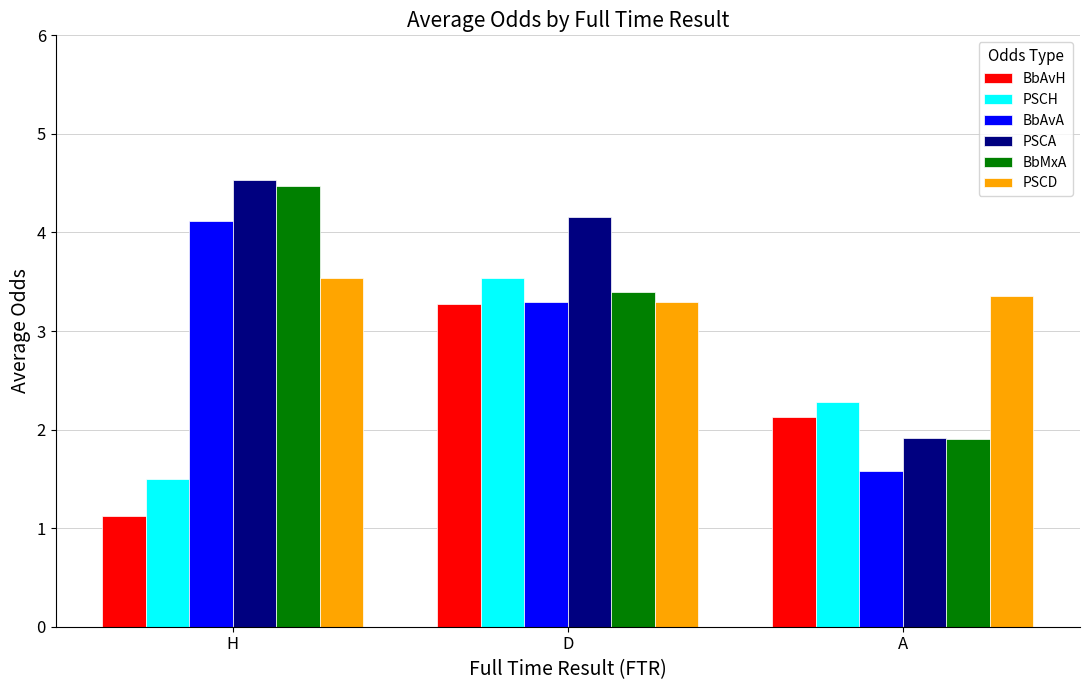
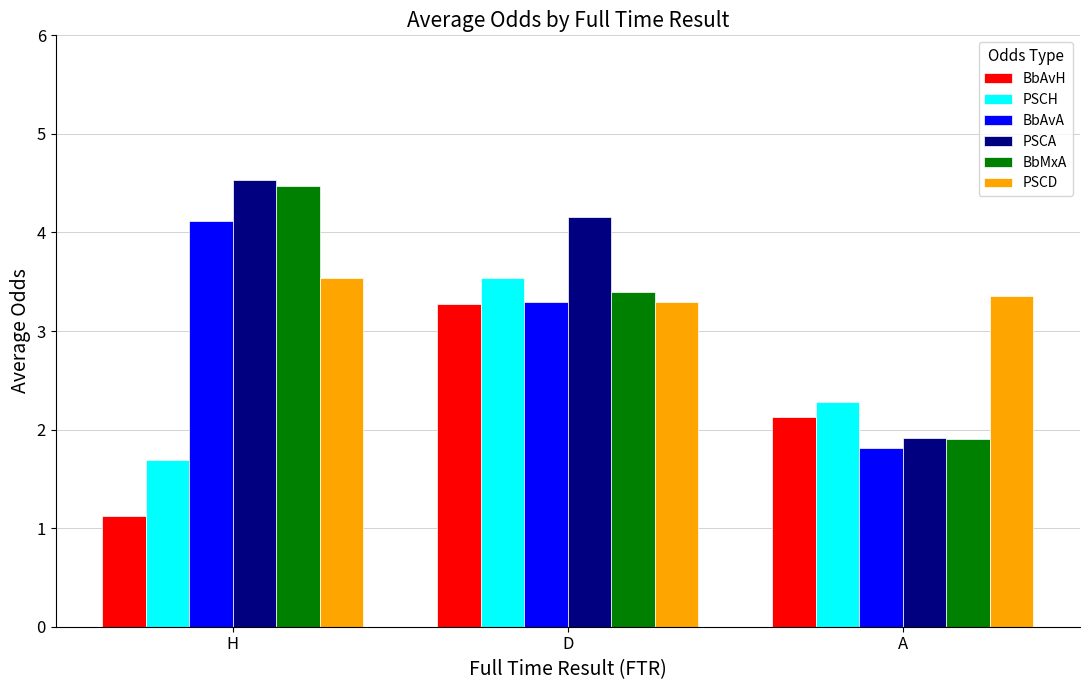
  {
    "BbAvH": {
      "H": 1.1,
      "D": 3.3,
      "A": 2.1
    },
    "PSCH": {
-     "H": 1.5,
+     "H": 1.7,
      "D": 3.5,
      "A": 2.3
    },
    "BbAvA": {
      "H": 4.1,
      "D": 3.3,
-     "A": 1.6
+     "A": 1.8
    },
    "PSCA": {
      "H": 4.5,
      "D": 4.2,
      "A": 1.9
    },
    "BbMxA": {
      "H": 4.5,
      "D": 3.4,
      "A": 1.9
    },
    "PSCD": {
      "H": 3.5,
      "D": 3.3,
      "A": 3.4
    }
  }
